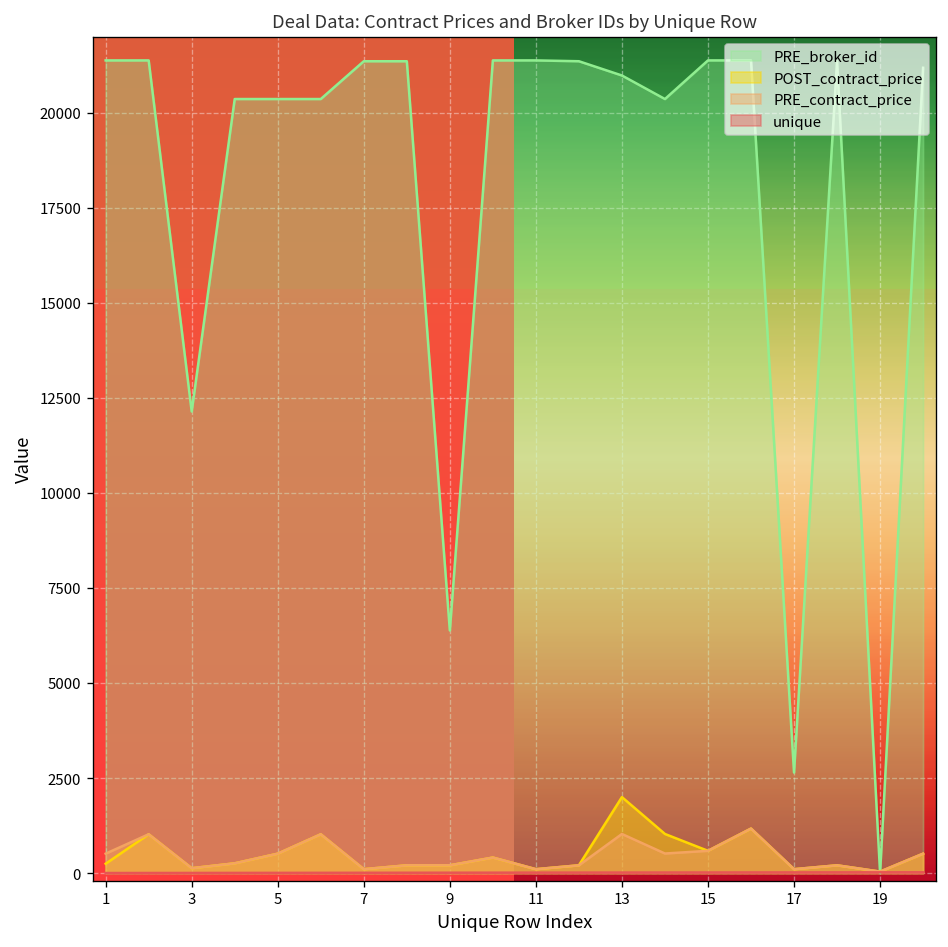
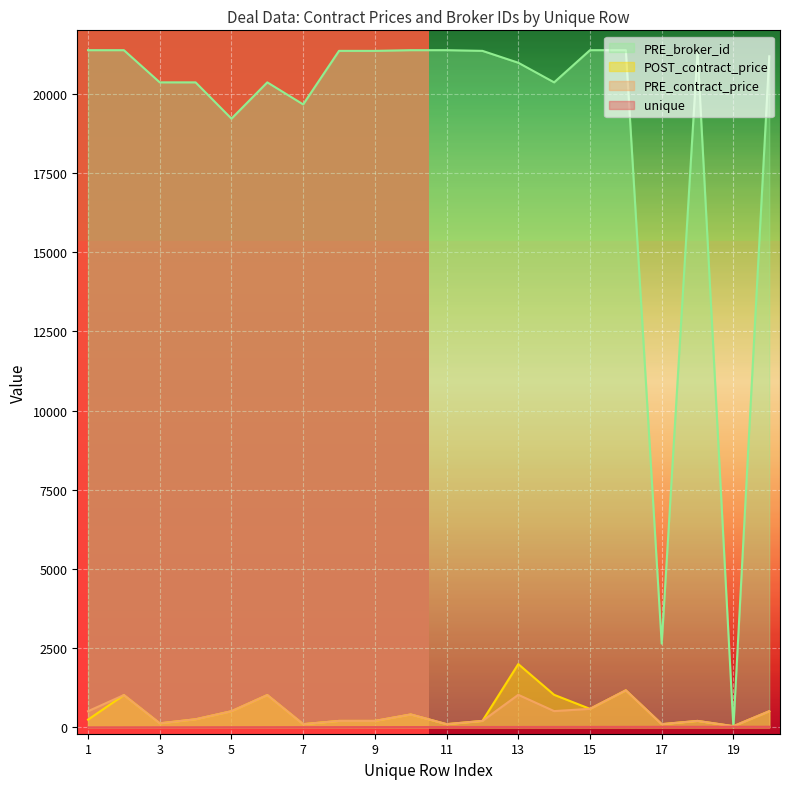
  {
    "PRE_broker_id": {
      "1": 21400,
-     "3": 12100,
-     "5": 20400,
-     "7": 21400,
-     "9": 6400,
+     "3": 20400,
+     "5": 19200,
+     "7": 19700,
+     "9": 21400,
      "11": 21400,
      "13": 21000,
      "15": 21400,
      "17": 2600
    },
    "POST_contract_price": {
      "1": 200,
      "13": 2000
    }
  }
